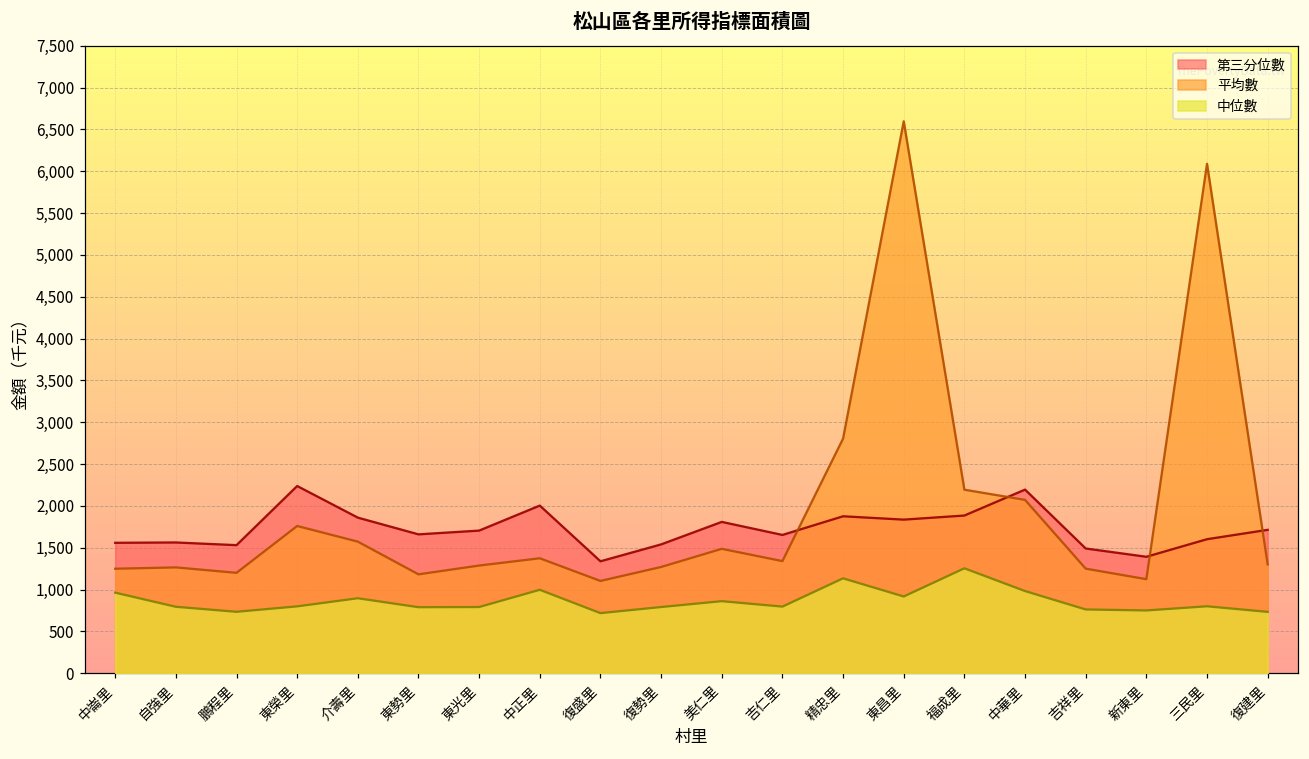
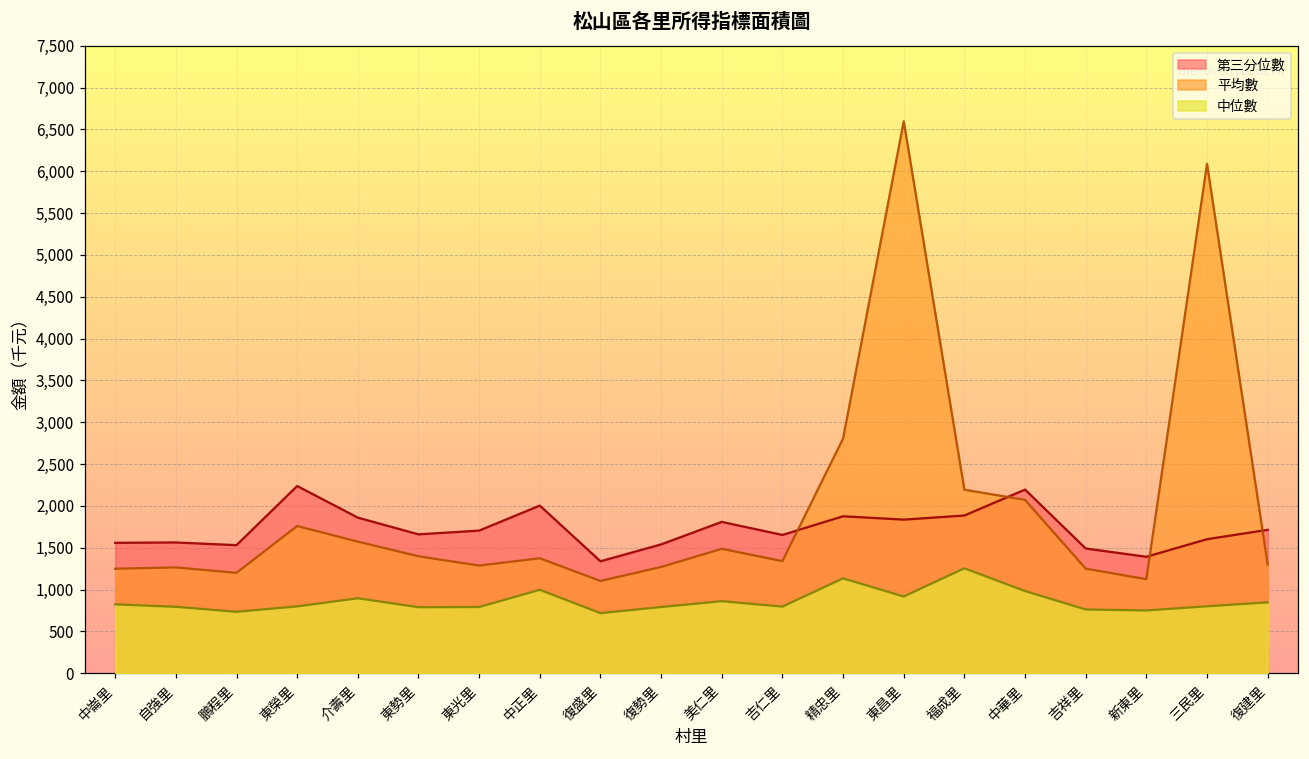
  {
    "第三分位數": {
      "中崙里": "1,600",
      "自強里": "1,600",
      "鵬程里": "1,500",
      "東榮里": "2,200",
      "介壽里": "1,900",
      "東勢里": "1,700",
      "東光里": "1,700",
      "中正里": "2,000",
      "復盛里": "1,300",
      "復勢里": "1,500",
      "美仁里": "1,800",
      "吉仁里": "1,700",
      "精忠里": "1,900",
      "東昌里": "1,800",
      "福成里": "1,900",
      "中華里": "2,200",
      "吉祥里": "1,500",
      "新東里": "1,400",
      "三民里": "1,600",
      "復建里": "1,700"
    },
    "平均數": {
      "中崙里": "1,200",
      "自強里": "1,300",
      "鵬程里": "1,200",
      "東榮里": "1,800",
      "介壽里": "1,600",
-     "東勢里": "1,200",
+     "東勢里": "1,400",
      "東光里": "1,300",
      "中正里": "1,400",
      "復盛里": "1,100",
      "復勢里": "1,300",
      "美仁里": "1,500",
      "吉仁里": "1,300",
      "精忠里": "2,800",
      "東昌里": "6,600",
      "福成里": "2,200",
      "中華里": "2,100",
      "吉祥里": "1,300",
      "新東里": "1,100",
      "三民里": "6,100",
      "復建里": "1,300"
    },
    "中位數": {
-     "中崙里": "1,000",
+     "中崙里": "800",
      "自強里": "800",
      "鵬程里": "700",
      "東榮里": "800",
      "介壽里": "900",
      "東勢里": "800",
      "東光里": "800",
      "中正里": "1,000",
      "復盛里": "700",
      "復勢里": "800",
      "美仁里": "900",
      "吉仁里": "800",
      "精忠里": "1,100",
      "東昌里": "900",
      "福成里": "1,300",
      "中華里": "1,000",
      "吉祥里": "800",
      "新東里": "800",
      "三民里": "800",
-     "復建里": "700"
+     "復建里": "800"
    }
  }
